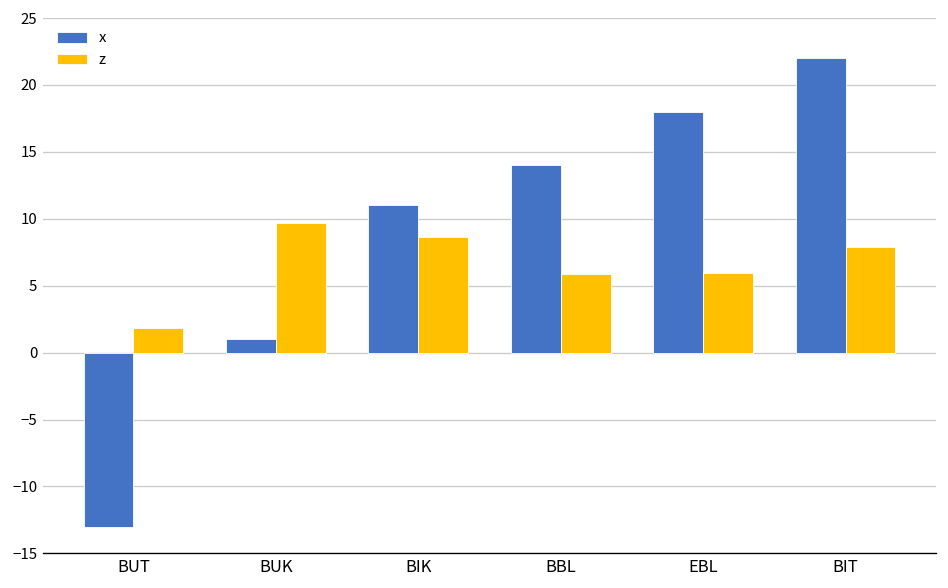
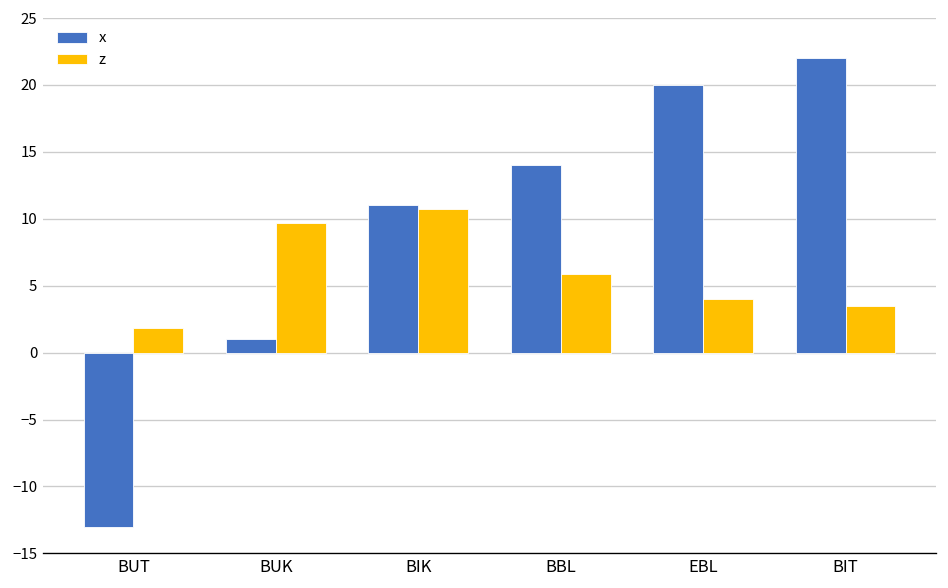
  {
    "x": {
      "BUT": -13,
      "BUK": 1,
      "BIK": 11,
      "BBL": 14,
-     "EBL": 18,
+     "EBL": 20,
      "BIT": 22
    },
    "z": {
      "BUT": 1.8,
      "BUK": 9.7,
-     "BIK": 8.6,
+     "BIK": 10.7,
      "BBL": 5.9,
-     "EBL": 6.0,
-     "BIT": 7.9
+     "EBL": 4.0,
+     "BIT": 3.5
    }
  }
